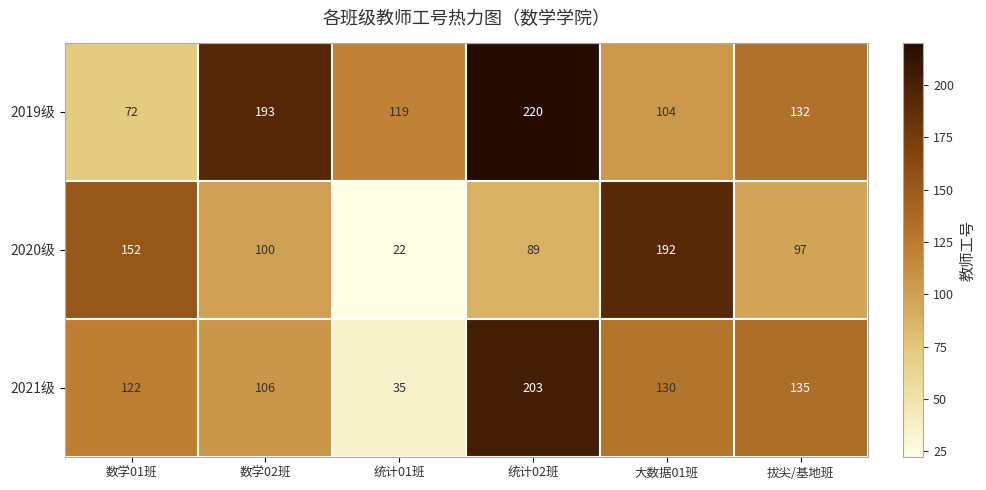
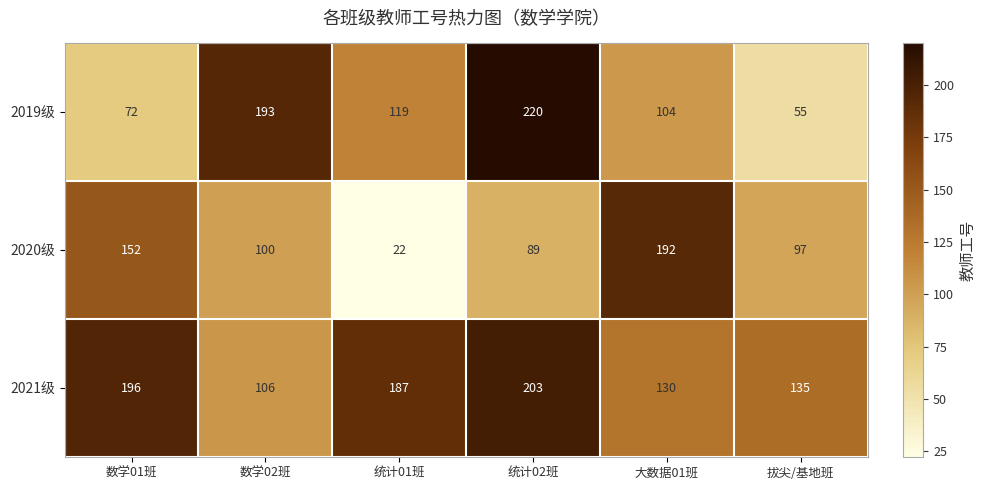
  {
    "2019级": {
      "数学01班": 72,
      "数学02班": 193,
      "统计01班": 119,
      "统计02班": 220,
      "大数据01班": 104,
-     "拔尖/基地班": 132
+     "拔尖/基地班": 55
    },
    "2020级": {
      "数学01班": 152,
      "数学02班": 100,
      "统计01班": 22,
      "统计02班": 89,
      "大数据01班": 192,
      "拔尖/基地班": 97
    },
    "2021级": {
-     "数学01班": 122,
+     "数学01班": 196,
      "数学02班": 106,
-     "统计01班": 35,
+     "统计01班": 187,
      "统计02班": 203,
      "大数据01班": 130,
      "拔尖/基地班": 135
    }
  }
